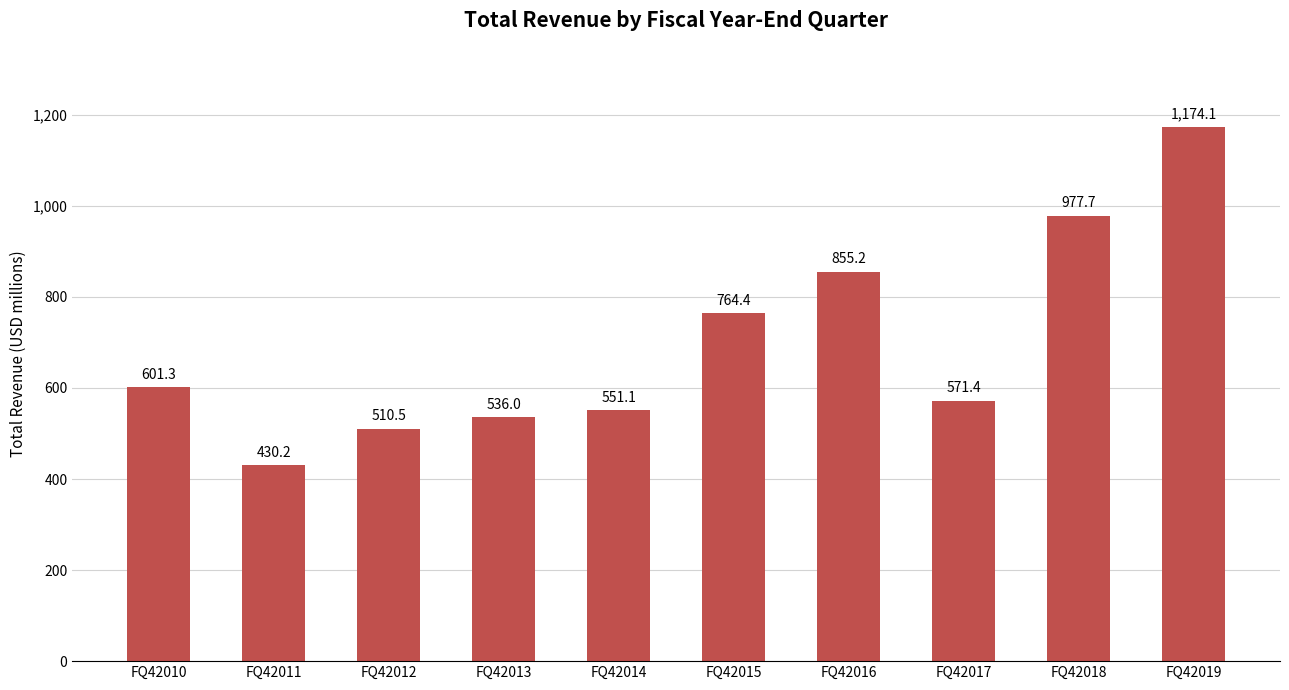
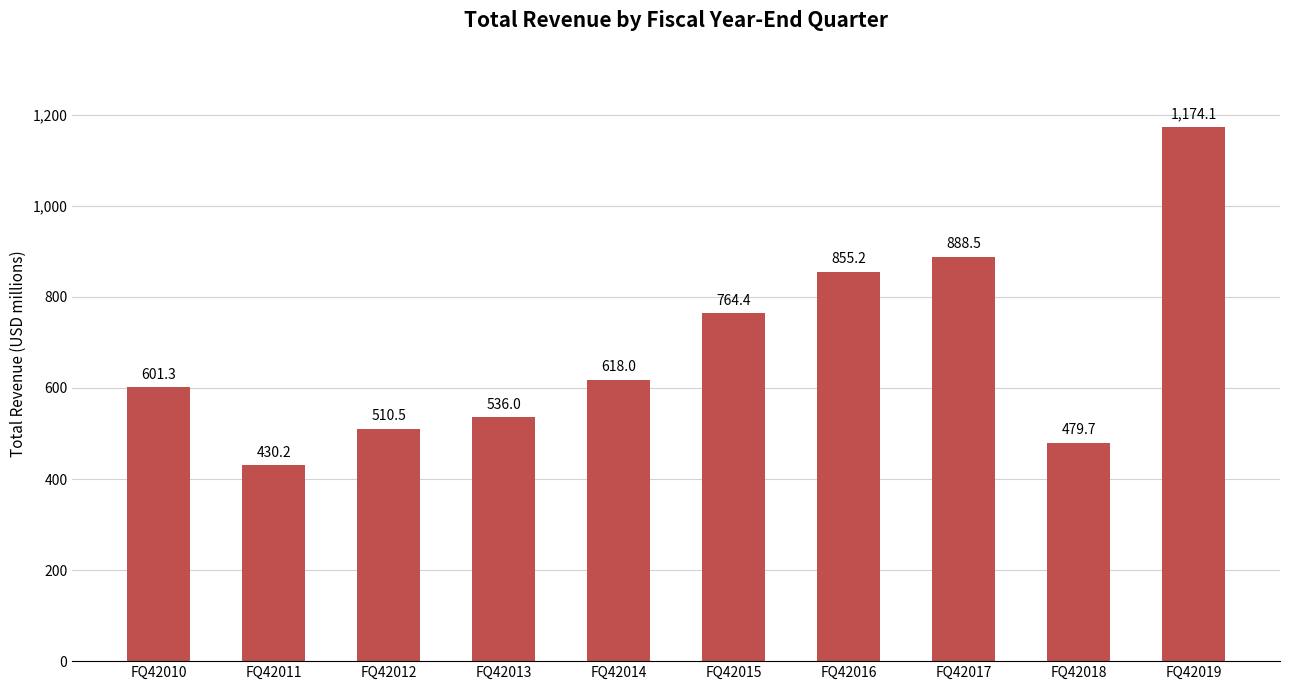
  {
    "FQ42010": "601.3",
    "FQ42011": "430.2",
    "FQ42012": "510.5",
    "FQ42013": "536.0",
-   "FQ42014": "551.1",
+   "FQ42014": "618.0",
    "FQ42015": "764.4",
    "FQ42016": "855.2",
-   "FQ42017": "571.4",
-   "FQ42018": "977.7",
+   "FQ42017": "888.5",
+   "FQ42018": "479.7",
    "FQ42019": "1,174.1"
  }
